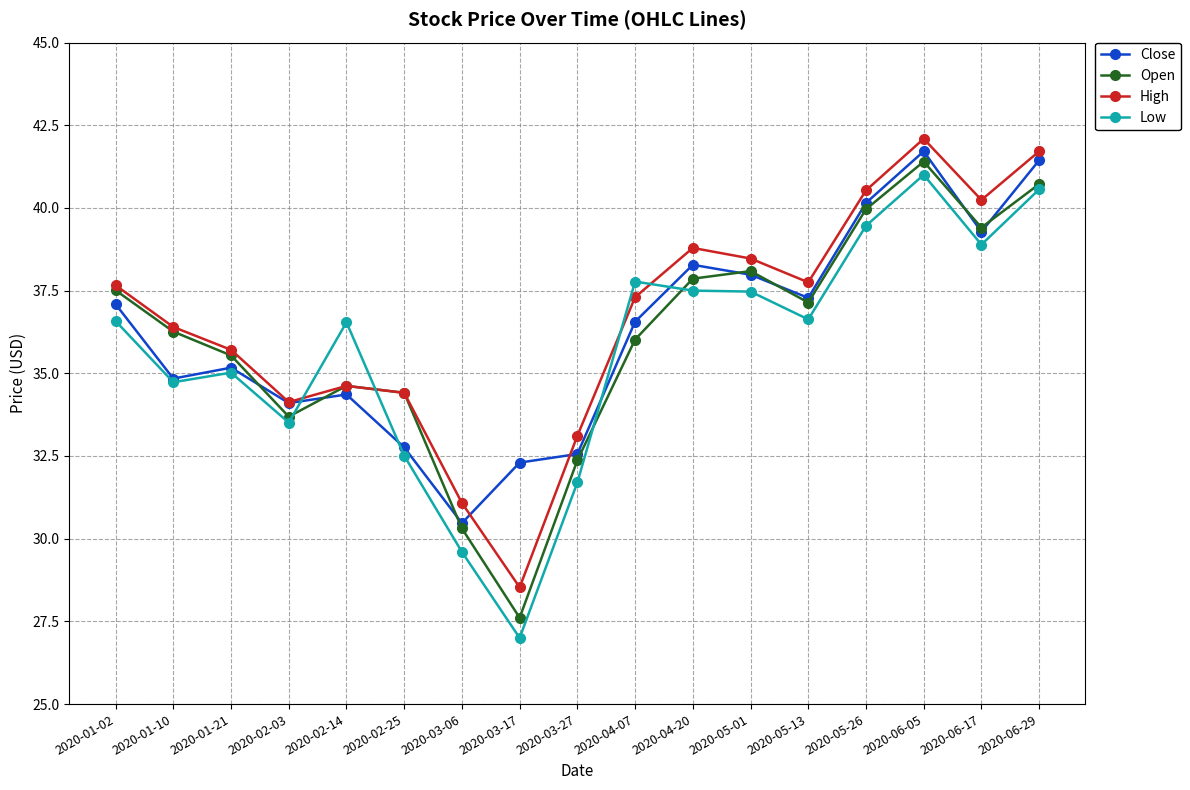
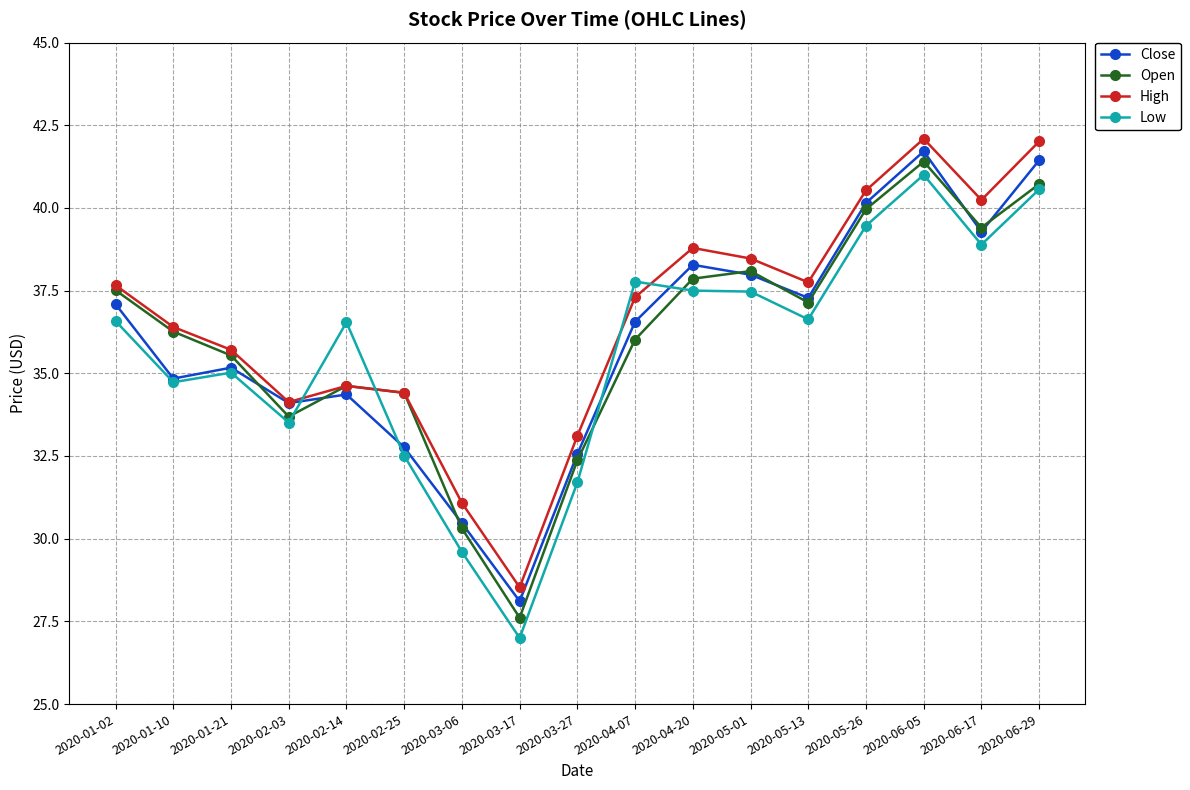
  {
    "Close": {
      "2020-01-02": 37.1,
      "2020-01-10": 34.8,
      "2020-01-21": 35.2,
      "2020-02-14": 34.4,
      "2020-02-25": 32.8,
      "2020-03-06": 30.5,
-     "2020-03-17": 32.3,
+     "2020-03-17": 28.1,
      "2020-03-27": 32.6,
      "2020-04-07": 36.6,
      "2020-04-20": 38.3,
      "2020-05-01": 38.0,
      "2020-05-13": 37.3,
      "2020-05-26": 40.2,
      "2020-06-05": 41.7,
      "2020-06-17": 39.3,
      "2020-06-29": 41.4
    },
    "Open": {
      "2020-01-02": 37.5,
      "2020-01-10": 36.3,
      "2020-01-21": 35.5,
      "2020-02-03": 33.7,
      "2020-03-06": 30.3,
      "2020-03-17": 27.6,
      "2020-03-27": 32.4,
      "2020-04-07": 36.0,
      "2020-04-20": 37.9,
      "2020-05-01": 38.1,
      "2020-05-13": 37.1,
      "2020-05-26": 40.0,
      "2020-06-05": 41.4,
      "2020-06-17": 39.4,
      "2020-06-29": 40.7
    },
    "High": {
      "2020-01-02": 37.7,
      "2020-01-10": 36.4,
      "2020-01-21": 35.7,
      "2020-03-06": 31.1,
      "2020-03-17": 28.5,
      "2020-03-27": 33.1,
      "2020-04-07": 37.3,
      "2020-04-20": 38.8,
      "2020-05-01": 38.5,
      "2020-05-13": 37.8,
      "2020-05-26": 40.5,
      "2020-06-05": 42.1,
      "2020-06-17": 40.2,
-     "2020-06-29": 41.7
+     "2020-06-29": 42.0
    },
    "Low": {
      "2020-01-02": 36.6,
      "2020-01-10": 34.7,
      "2020-01-21": 35.0,
      "2020-02-03": 33.5,
      "2020-02-14": 36.5,
      "2020-02-25": 32.5,
      "2020-03-06": 29.6,
      "2020-03-17": 27.0,
      "2020-03-27": 31.7,
      "2020-04-07": 37.8,
      "2020-04-20": 37.5,
      "2020-05-01": 37.5,
      "2020-05-13": 36.6,
      "2020-05-26": 39.5,
      "2020-06-05": 41.0,
      "2020-06-17": 38.9,
      "2020-06-29": 40.6
    }
  }
